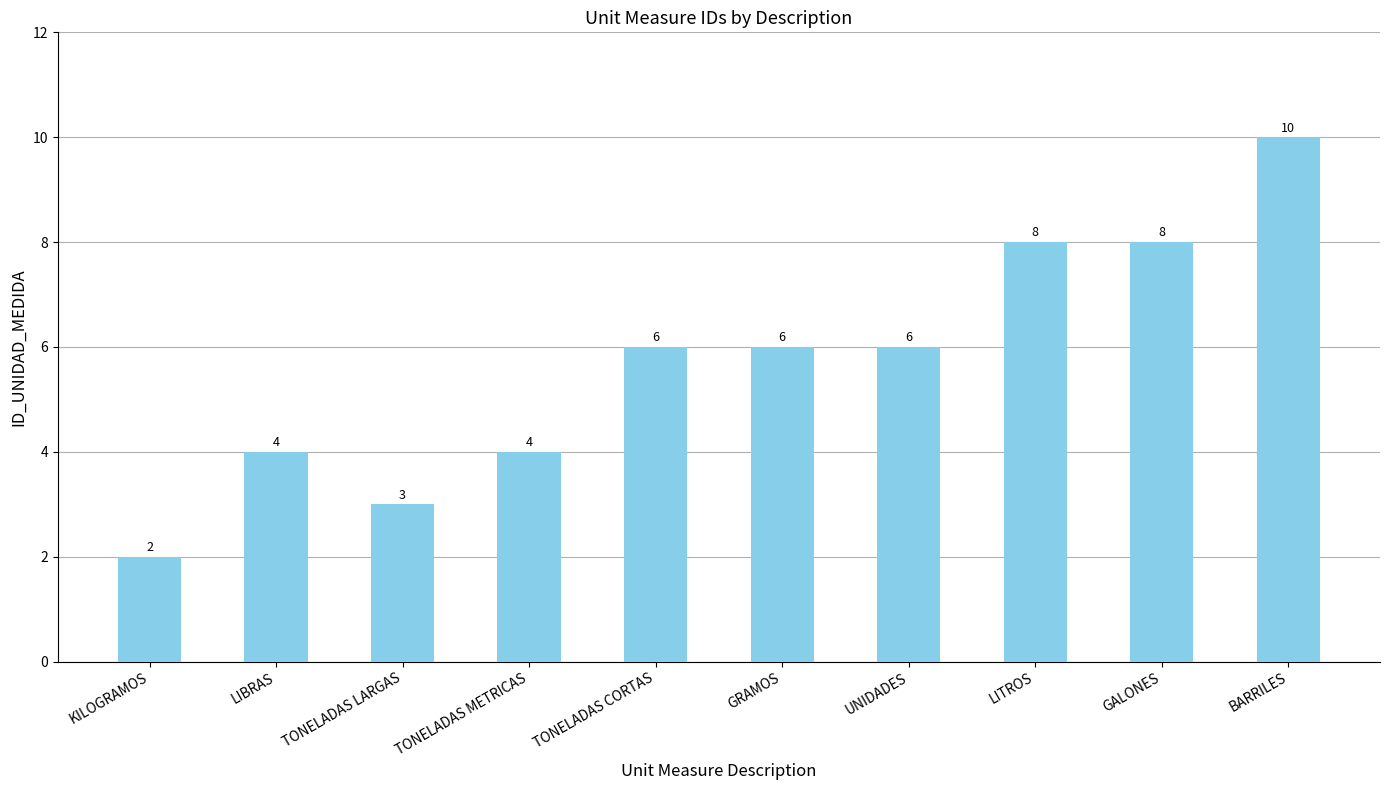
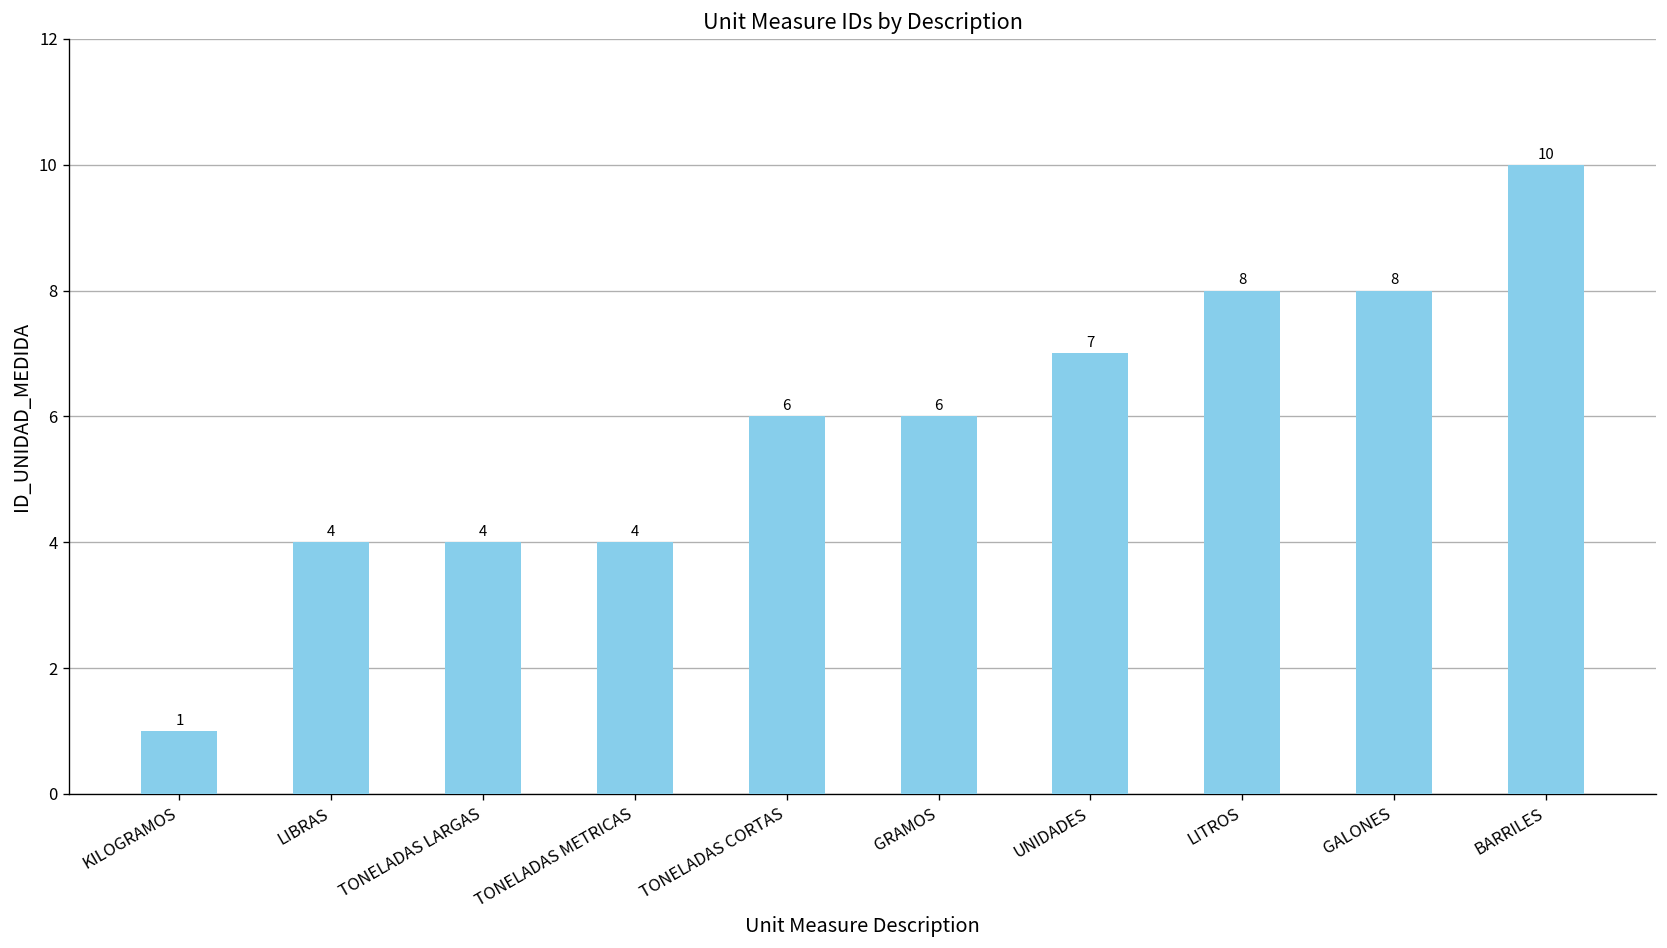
  {
-   "KILOGRAMOS": 2,
+   "KILOGRAMOS": 1,
    "LIBRAS": 4,
-   "TONELADAS LARGAS": 3,
+   "TONELADAS LARGAS": 4,
    "TONELADAS METRICAS": 4,
    "TONELADAS CORTAS": 6,
    "GRAMOS": 6,
-   "UNIDADES": 6,
+   "UNIDADES": 7,
    "LITROS": 8,
    "GALONES": 8,
    "BARRILES": 10
  }
